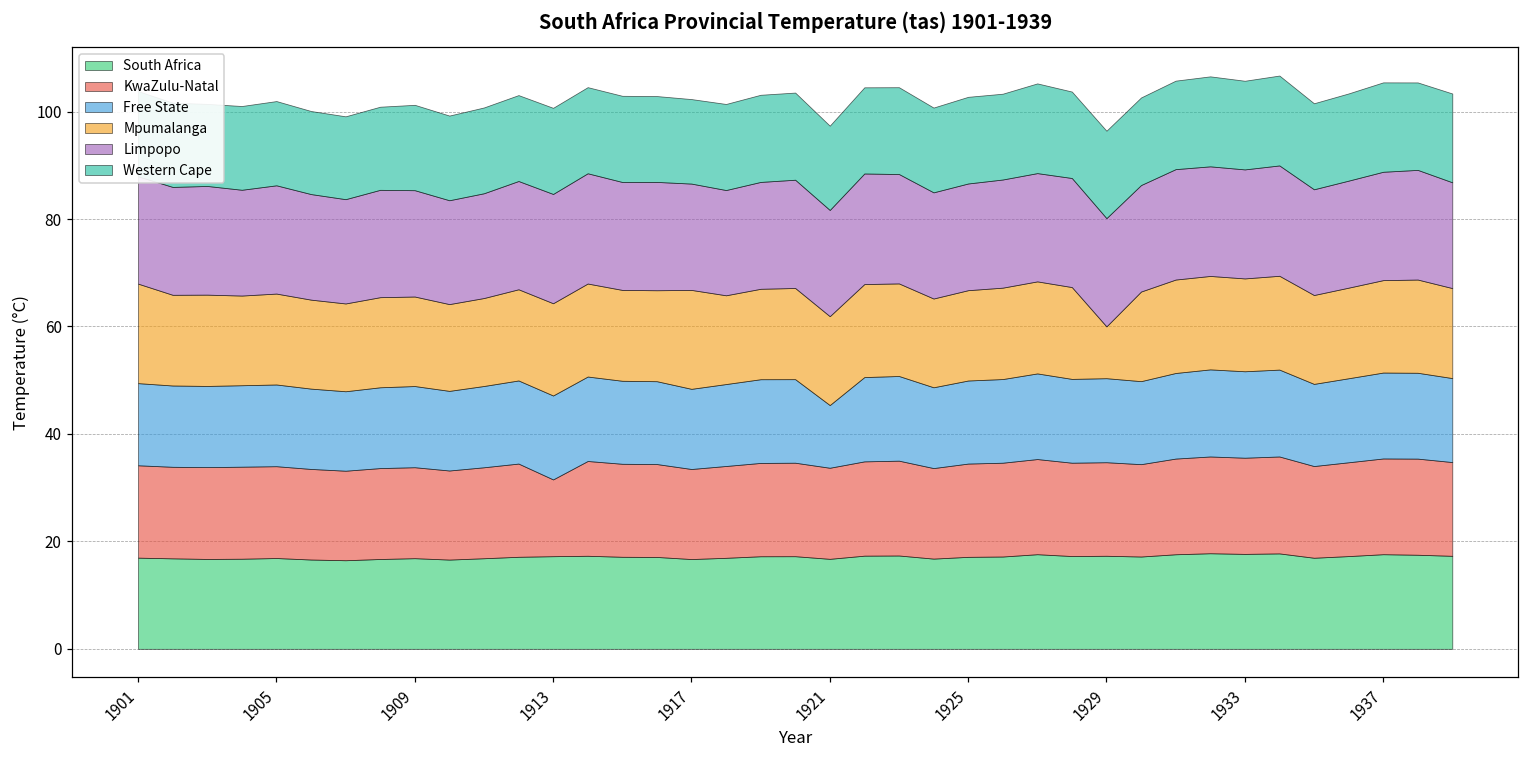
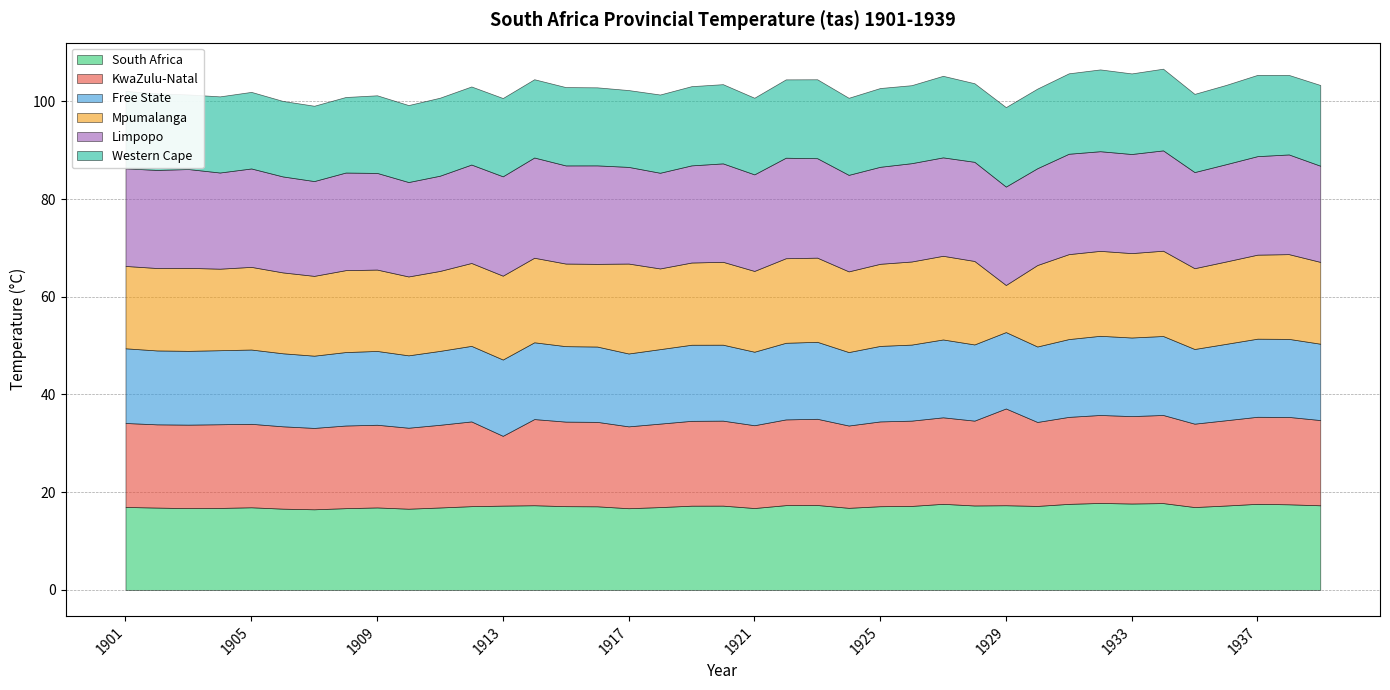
  {
    "KwaZulu-Natal": {
      "1901": 17,
      "1905": 17,
      "1909": 17,
      "1913": 14,
      "1917": 17,
      "1921": 17,
      "1925": 17,
-     "1929": 17,
+     "1929": 20,
      "1933": 18,
      "1937": 18
    },
    "Free State": {
      "1901": 15,
      "1905": 15,
      "1909": 15,
      "1913": 16,
      "1917": 15,
-     "1921": 12,
+     "1921": 15,
      "1925": 15,
      "1929": 16,
      "1933": 16,
      "1937": 16
    },
    "Mpumalanga": {
-     "1901": 19,
+     "1901": 17,
      "1905": 17,
      "1909": 17,
      "1913": 17,
      "1917": 18,
      "1921": 17,
      "1925": 17,
      "1929": 10,
      "1933": 17,
      "1937": 17
    },
    "Limpopo": {
      "1905": 20,
      "1909": 20,
      "1913": 20,
      "1917": 20,
      "1921": 20,
      "1925": 20,
      "1929": 20,
      "1933": 20,
      "1937": 20
    }
  }
